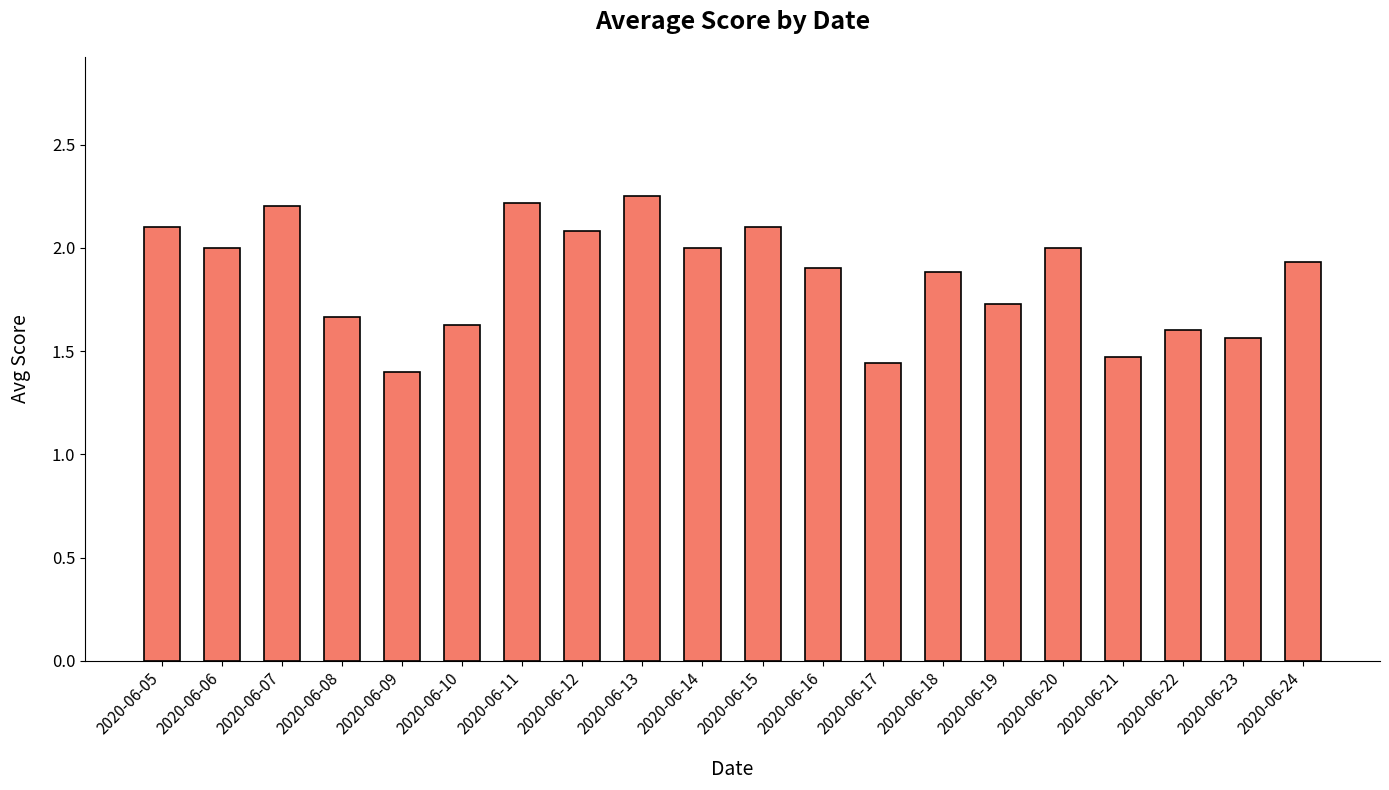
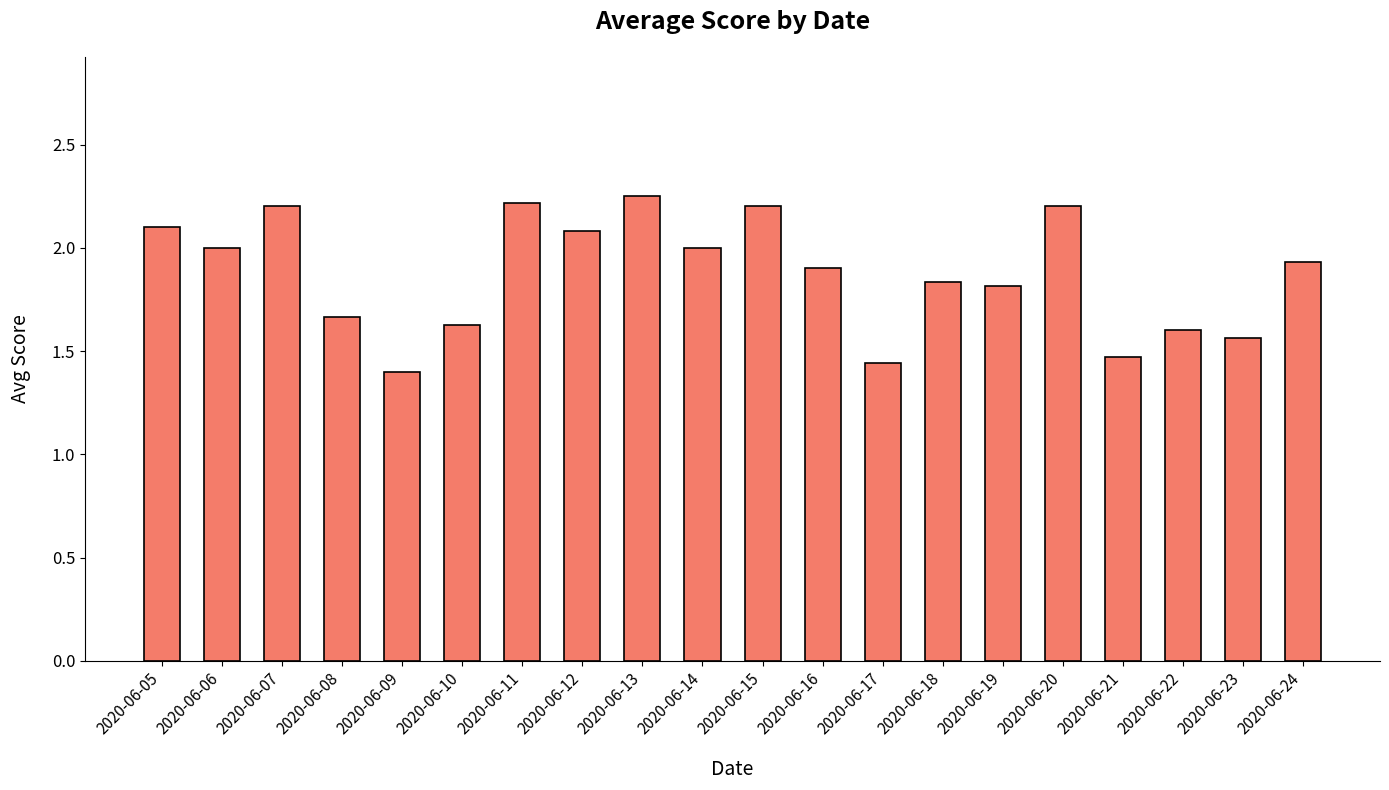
  {
    "2020-06-05": 2.10,
    "2020-06-06": 2.00,
    "2020-06-07": 2.20,
    "2020-06-08": 1.67,
    "2020-06-09": 1.40,
    "2020-06-10": 1.63,
    "2020-06-11": 2.22,
    "2020-06-12": 2.08,
    "2020-06-13": 2.25,
    "2020-06-14": 2.00,
-   "2020-06-15": 2.1,
+   "2020-06-15": 2.2,
    "2020-06-16": 1.90,
    "2020-06-17": 1.44,
-   "2020-06-18": 1.88,
-   "2020-06-19": 1.73,
-   "2020-06-20": 2.0,
+   "2020-06-18": 1.83,
+   "2020-06-19": 1.81,
+   "2020-06-20": 2.2,
    "2020-06-21": 1.47,
    "2020-06-22": 1.60,
    "2020-06-23": 1.56,
    "2020-06-24": 1.93
  }
